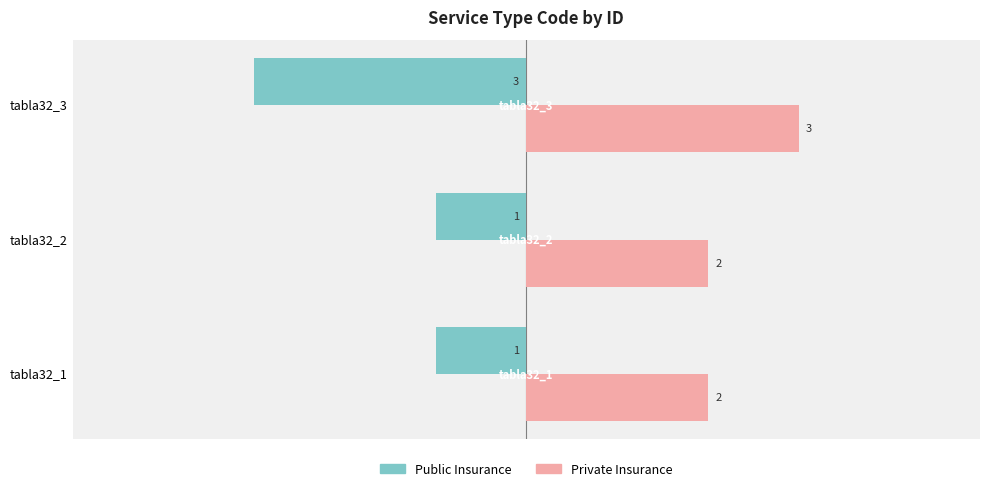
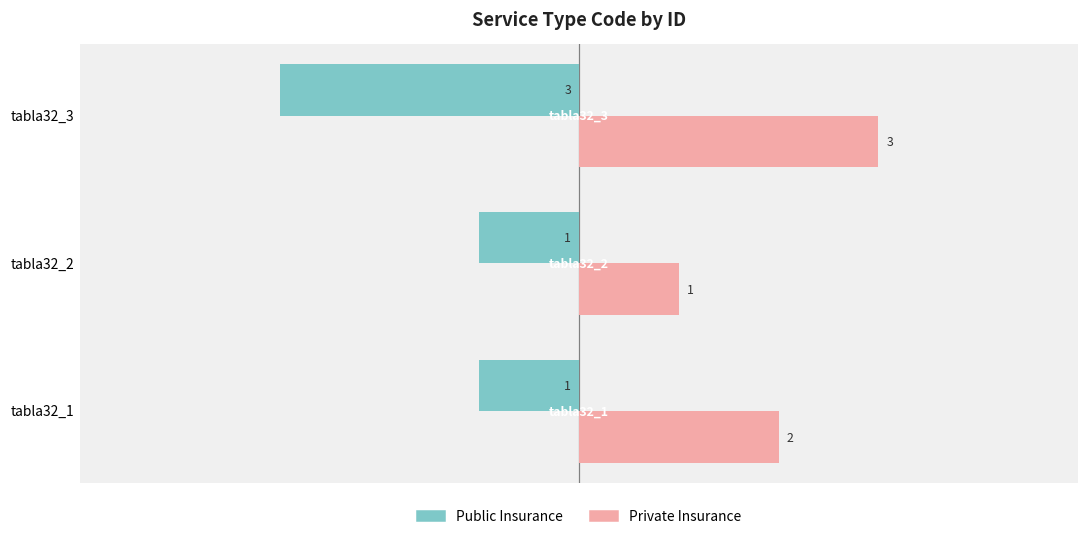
  {
    "Private Insurance": {
      "tabla32_3": 3,
-     "tabla32_2": 2,
+     "tabla32_2": 1,
      "tabla32_1": 2
    }
  }
